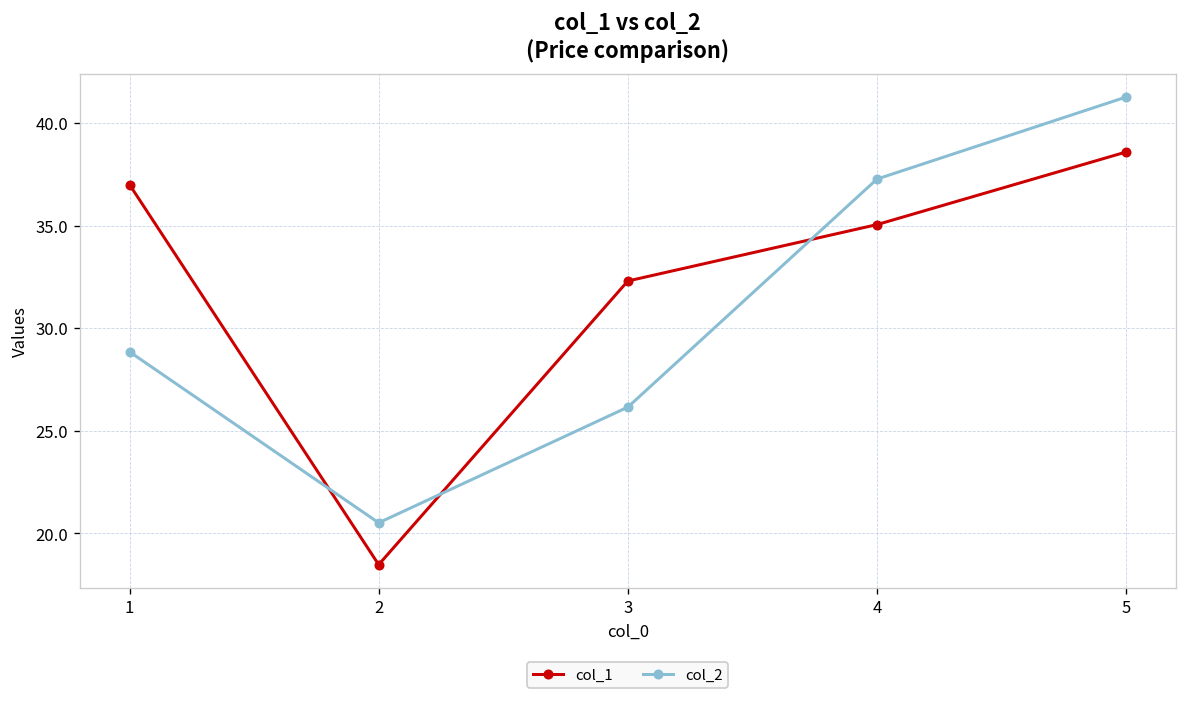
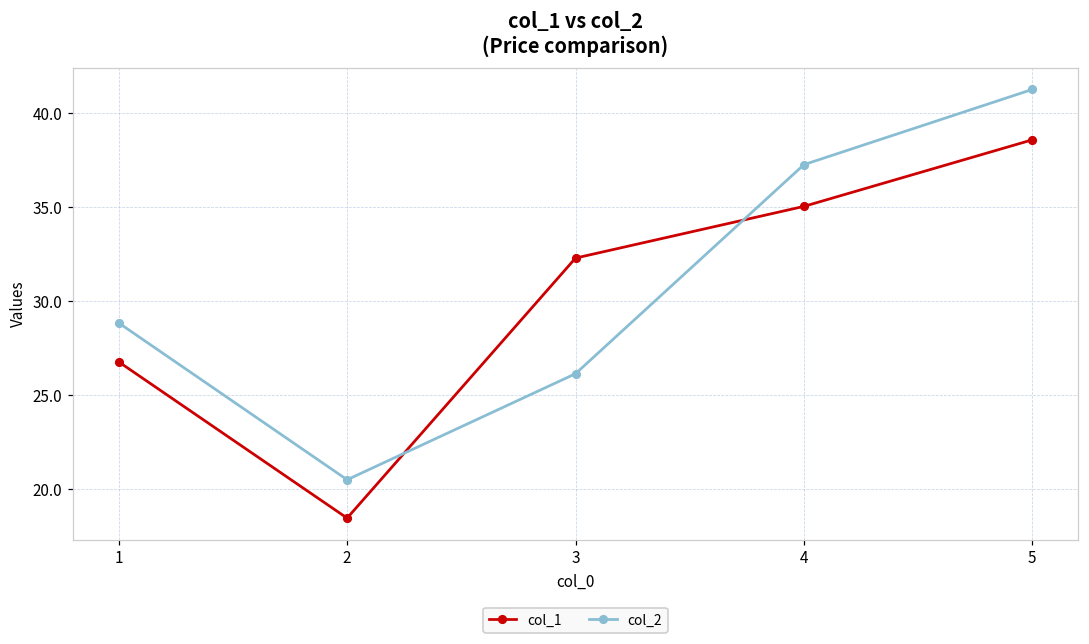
  {
    "col_1": {
-     "1": 37.0,
+     "1": 26.8,
      "2": 18.5,
      "3": 32.3,
      "4": 35.1,
      "5": 38.6
    },
    "col_2": {
      "1": 28.9,
      "2": 20.5,
      "3": 26.2,
      "4": 37.3,
      "5": 41.3
    }
  }
